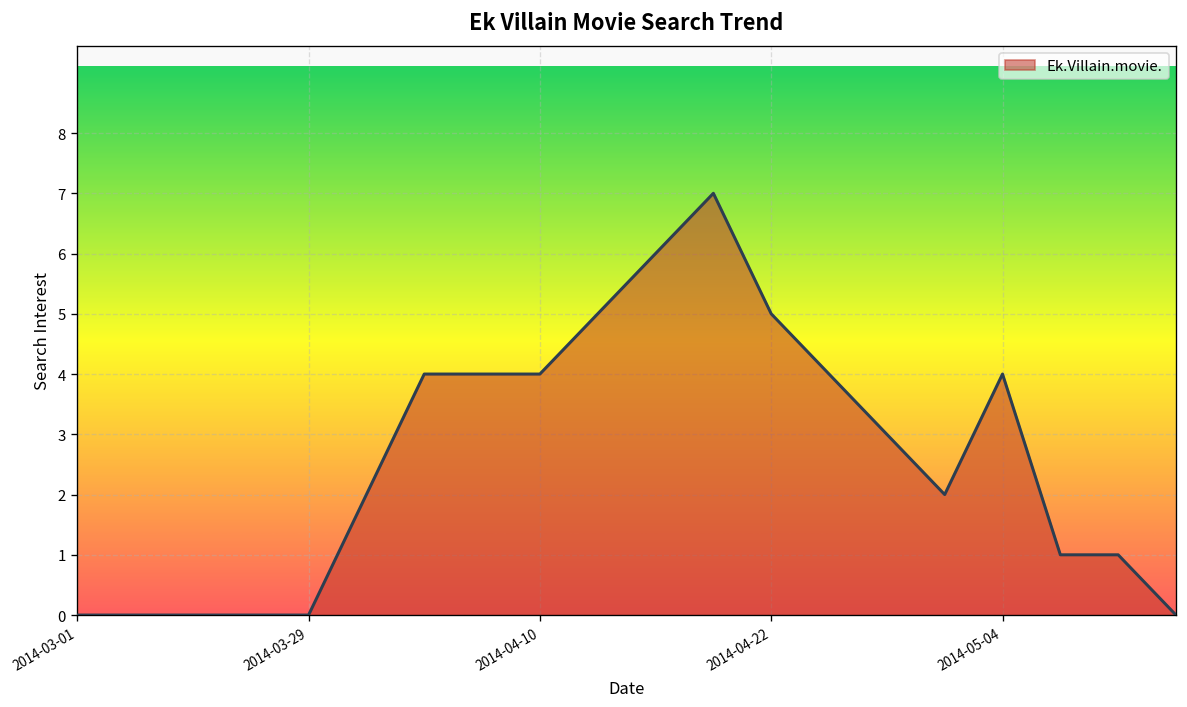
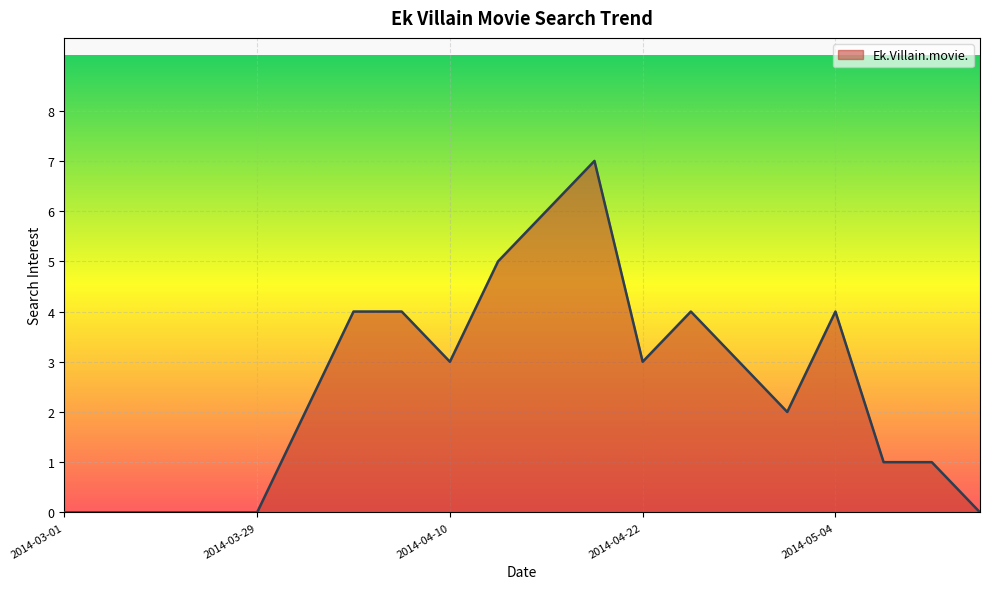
  {
    "2014-03-01": 0,
    "2014-03-29": 0,
-   "2014-04-10": 4,
-   "2014-04-22": 5,
+   "2014-04-10": 3,
+   "2014-04-22": 3,
    "2014-05-04": 4
  }
